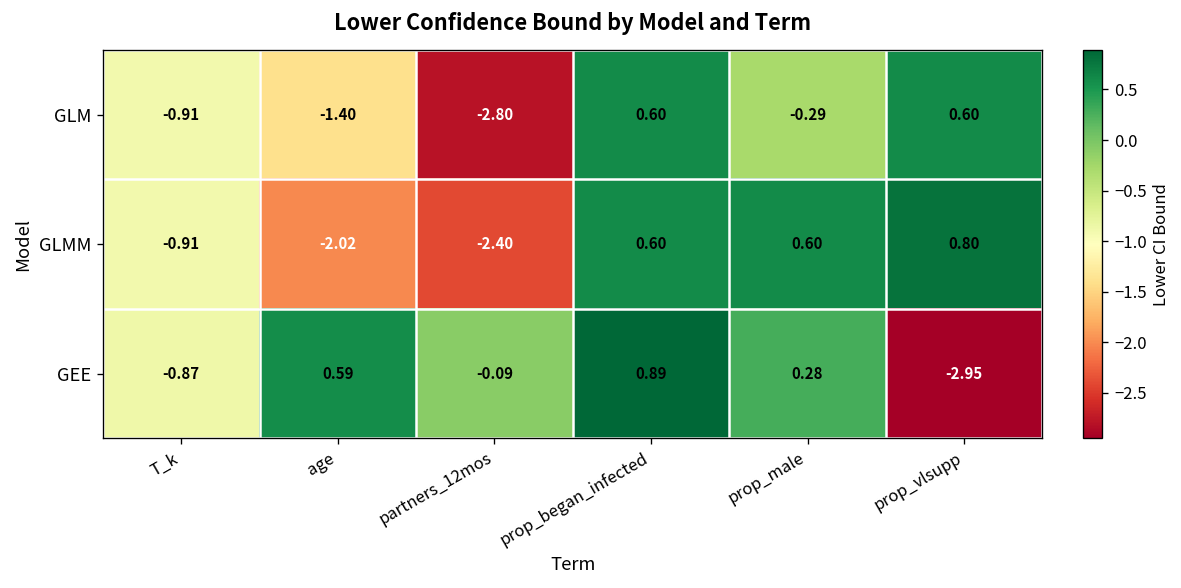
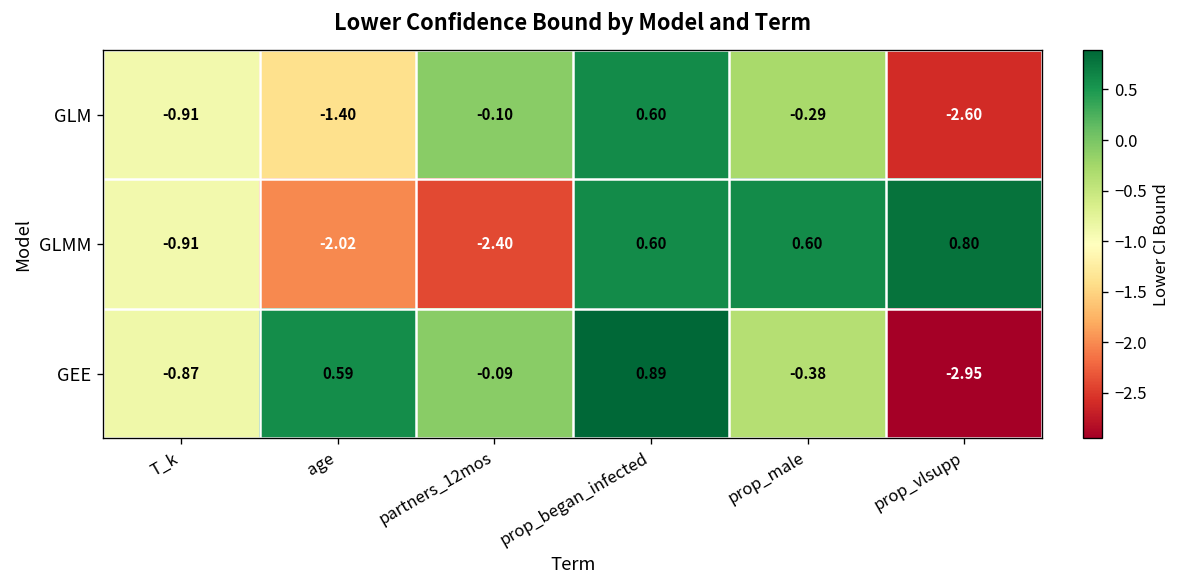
  {
    "GLM": {
      "T_k": -0.91,
      "age": -1.40,
-     "partners_12mos": -2.80,
+     "partners_12mos": -0.10,
      "prop_began_infected": 0.60,
      "prop_male": -0.29,
-     "prop_vlsupp": 0.60
+     "prop_vlsupp": -2.60
    },
    "GLMM": {
      "T_k": -0.91,
      "age": -2.02,
      "partners_12mos": -2.40,
      "prop_began_infected": 0.60,
      "prop_male": 0.60,
      "prop_vlsupp": 0.80
    },
    "GEE": {
      "T_k": -0.87,
      "age": 0.59,
      "partners_12mos": -0.09,
      "prop_began_infected": 0.89,
-     "prop_male": 0.28,
+     "prop_male": -0.38,
      "prop_vlsupp": -2.95
    }
  }
